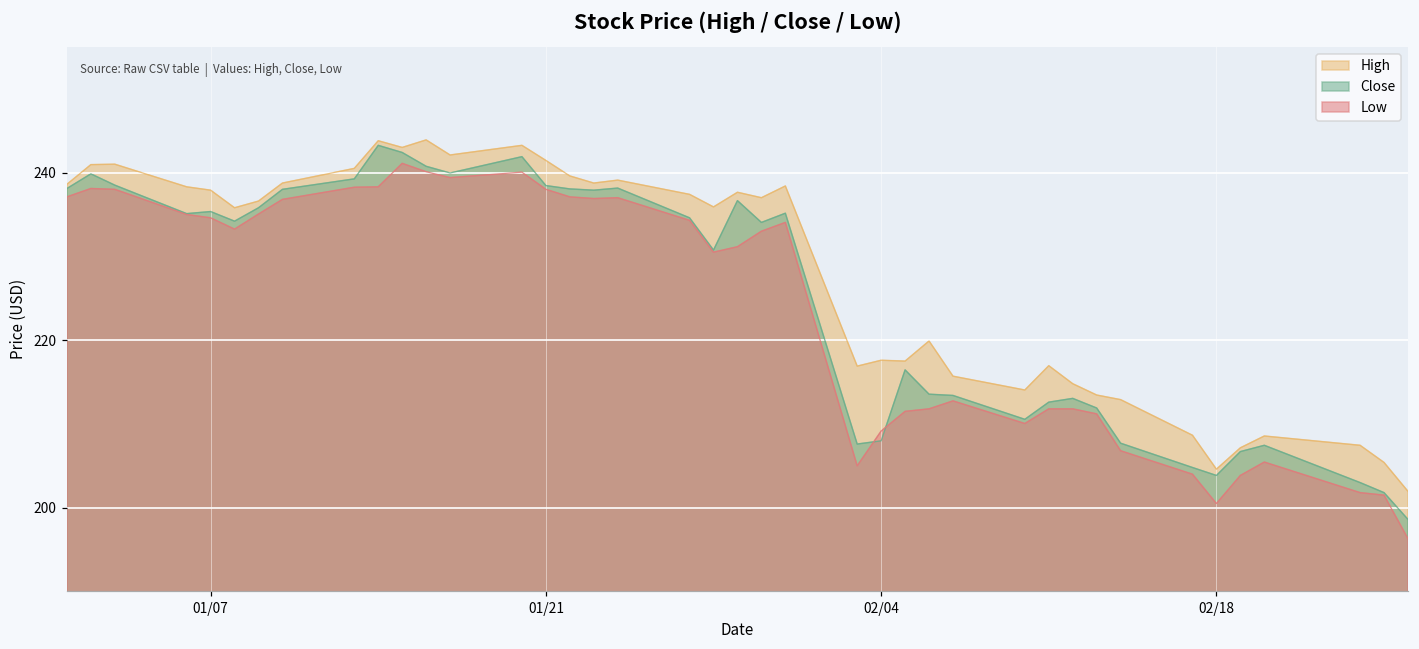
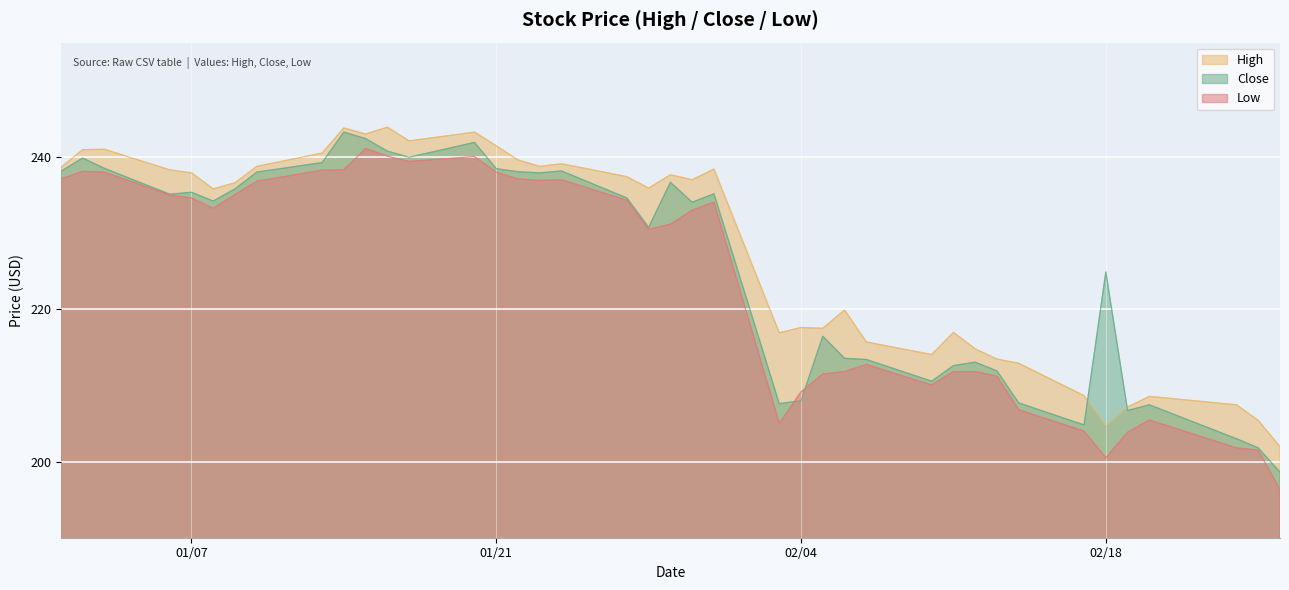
  {
    "Close": {
      "01/07": 235,
      "01/21": 238,
      "02/04": 208,
-     "02/18": 204
+     "02/18": 225
    }
  }
